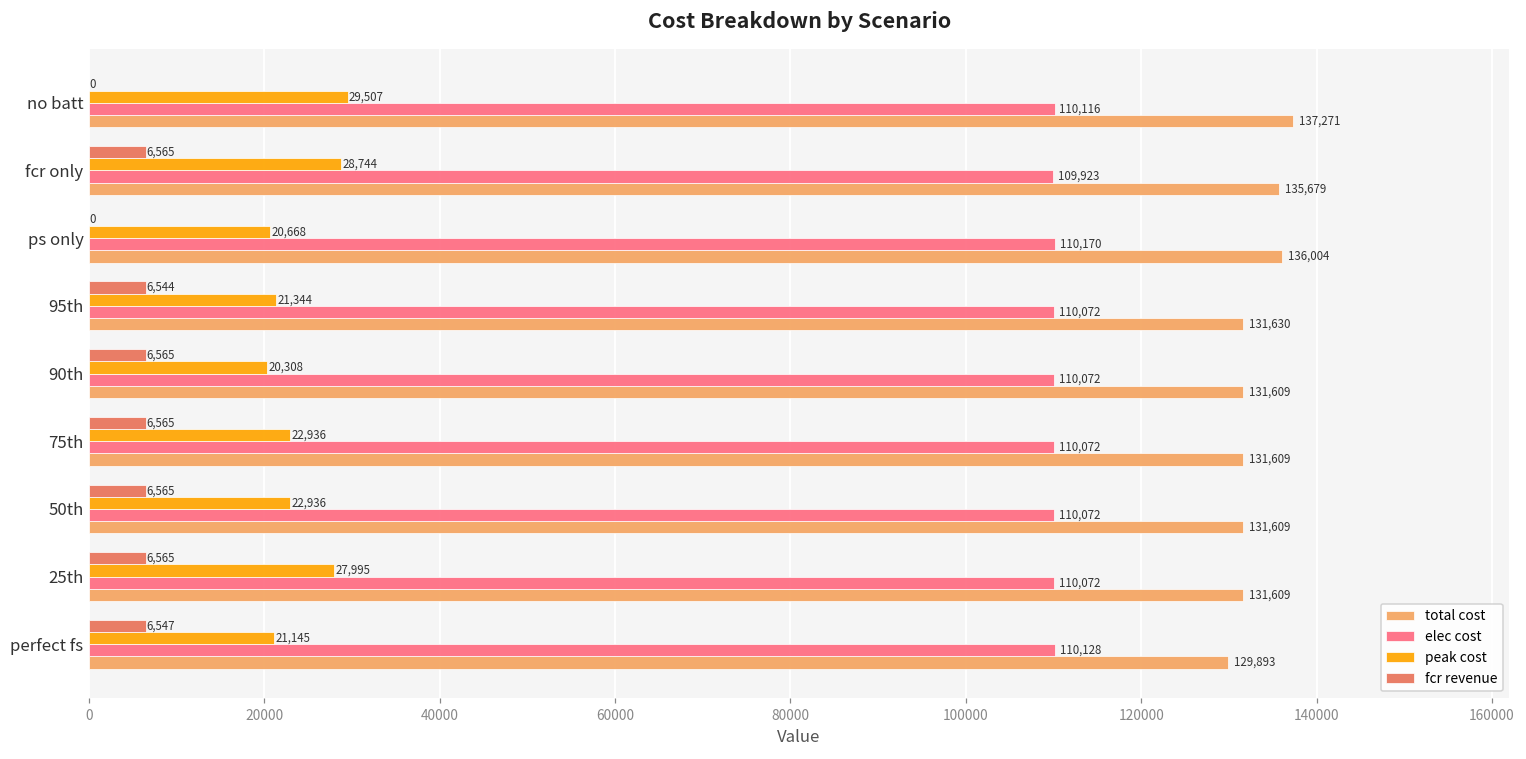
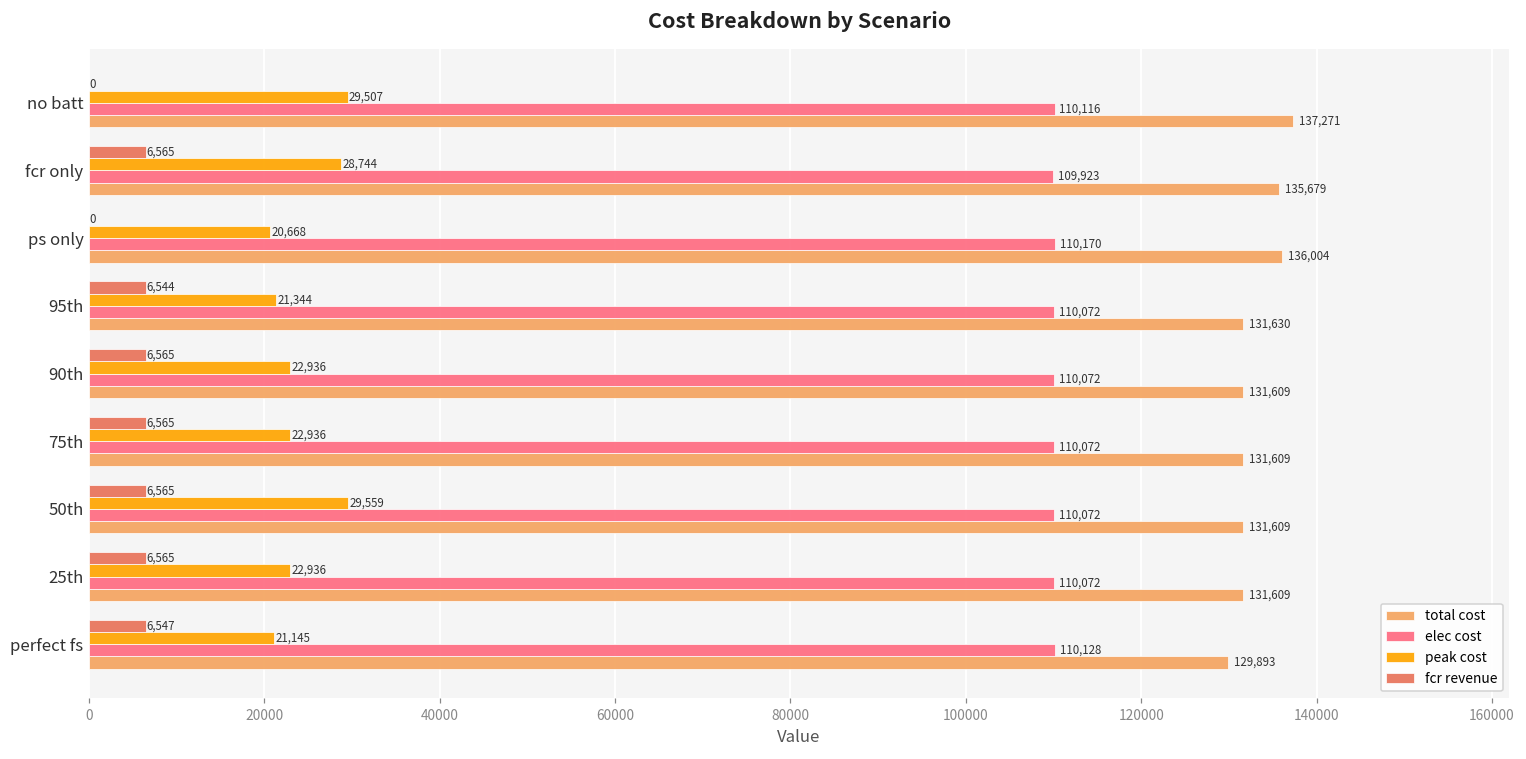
  {
    "peak cost": {
      "no batt": "29,507",
      "fcr only": "28,744",
      "ps only": "20,668",
      "95th": "21,344",
-     "90th": "20,308",
+     "90th": "22,936",
      "75th": "22,936",
-     "50th": "22,936",
-     "25th": "27,995",
+     "50th": "29,559",
+     "25th": "22,936",
      "perfect fs": "21,145"
    }
  }
